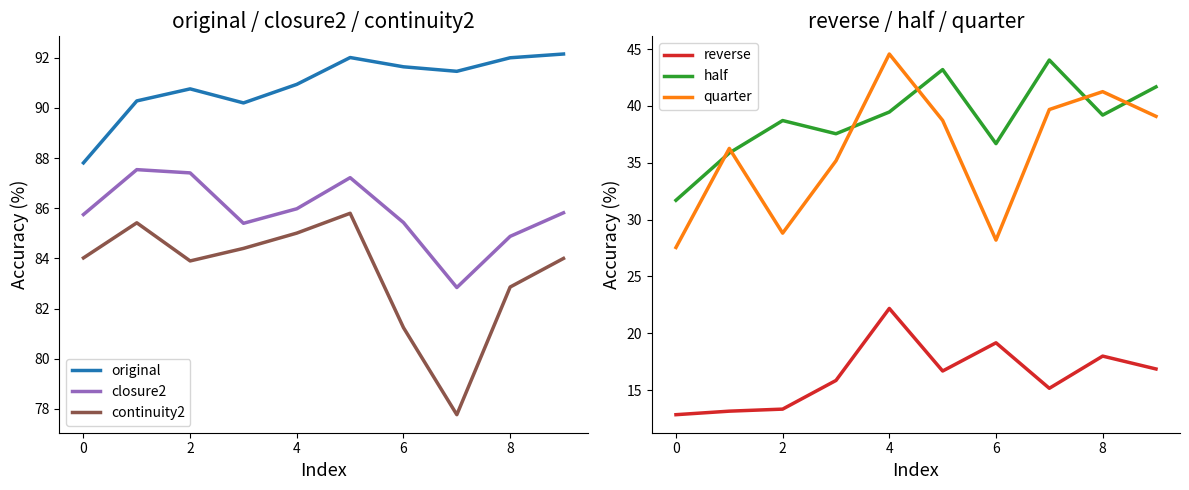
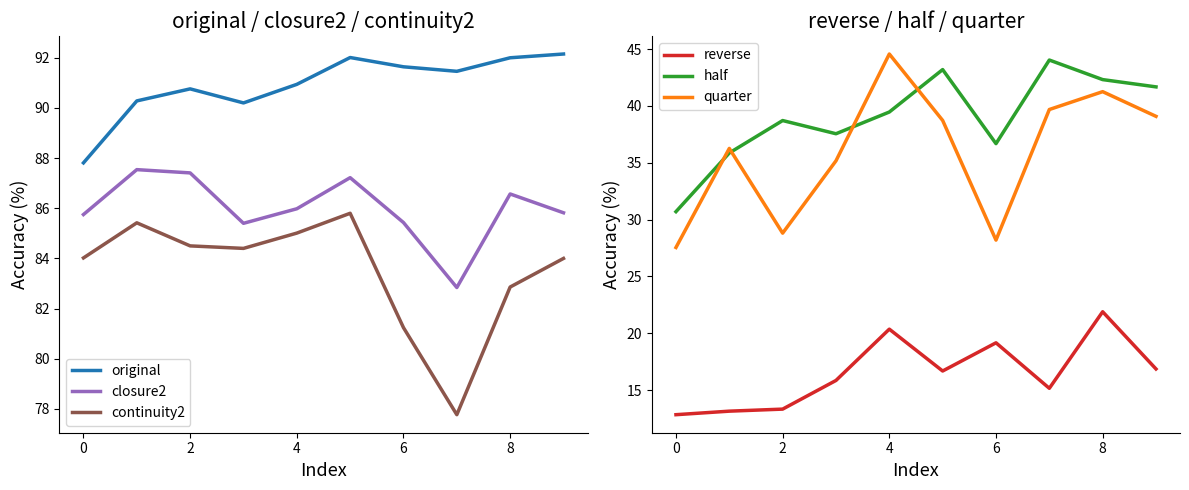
  {
    "original / closure2 / continuity2": {
      "original": {
        "0": 87.8,
        "2": 90.8,
        "4": 90.9,
        "6": 91.6,
        "8": 92.0
      },
      "closure2": {
        "0": 85.8,
        "2": 87.4,
        "4": 86.0,
        "6": 85.4,
-       "8": 84.9
+       "8": 86.6
      },
      "continuity2": {
        "0": 84.0,
-       "2": 83.9,
+       "2": 84.5,
        "4": 85.0,
        "6": 81.2,
        "8": 82.9
      }
    },
    "reverse / half / quarter": {
      "reverse": {
        "0": 12.9,
        "2": 13.3,
-       "4": 22.2,
+       "4": 20.4,
        "6": 19.2,
-       "8": 18.0
+       "8": 21.9
      },
      "half": {
-       "0": 31.7,
+       "0": 30.7,
        "2": 38.7,
        "4": 39.5,
        "6": 36.7,
-       "8": 39.2
+       "8": 42.3
      },
      "quarter": {
        "0": 27.6,
        "2": 28.8,
        "4": 44.6,
        "6": 28.2,
        "8": 41.3
      }
    }
  }
